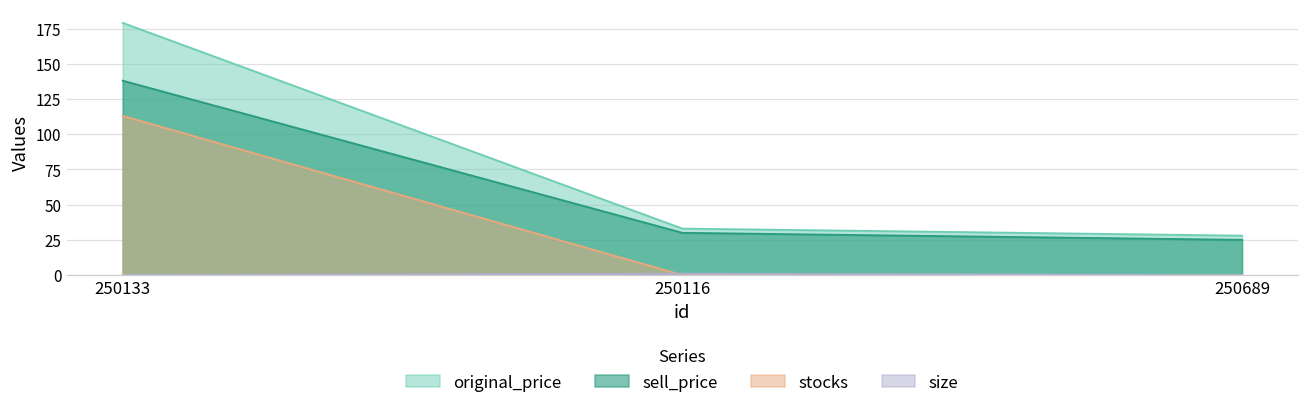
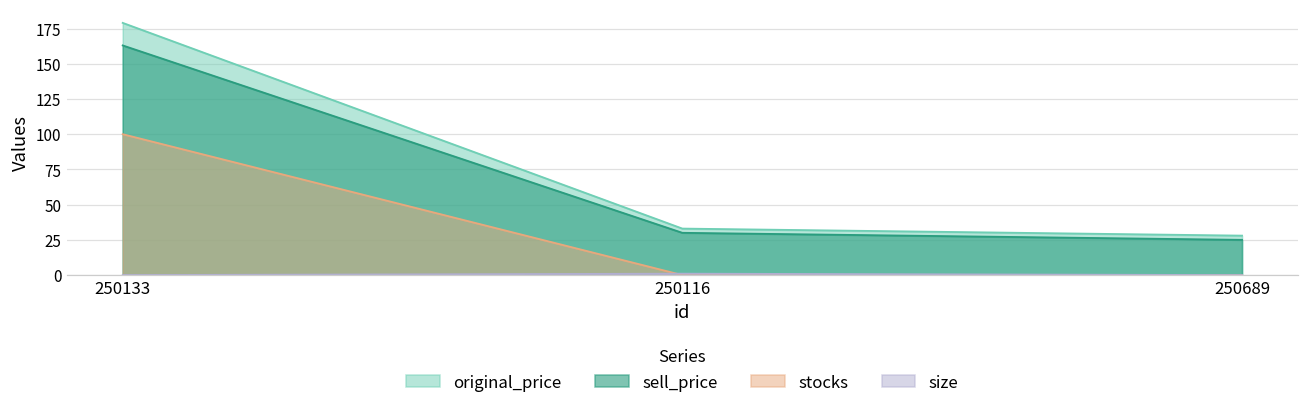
  {
    "sell_price": {
-     "250133": 138,
+     "250133": 163,
      "250116": 30,
      "250689": 25
    },
    "stocks": {
-     "250133": 113
+     "250133": 100
    }
  }
